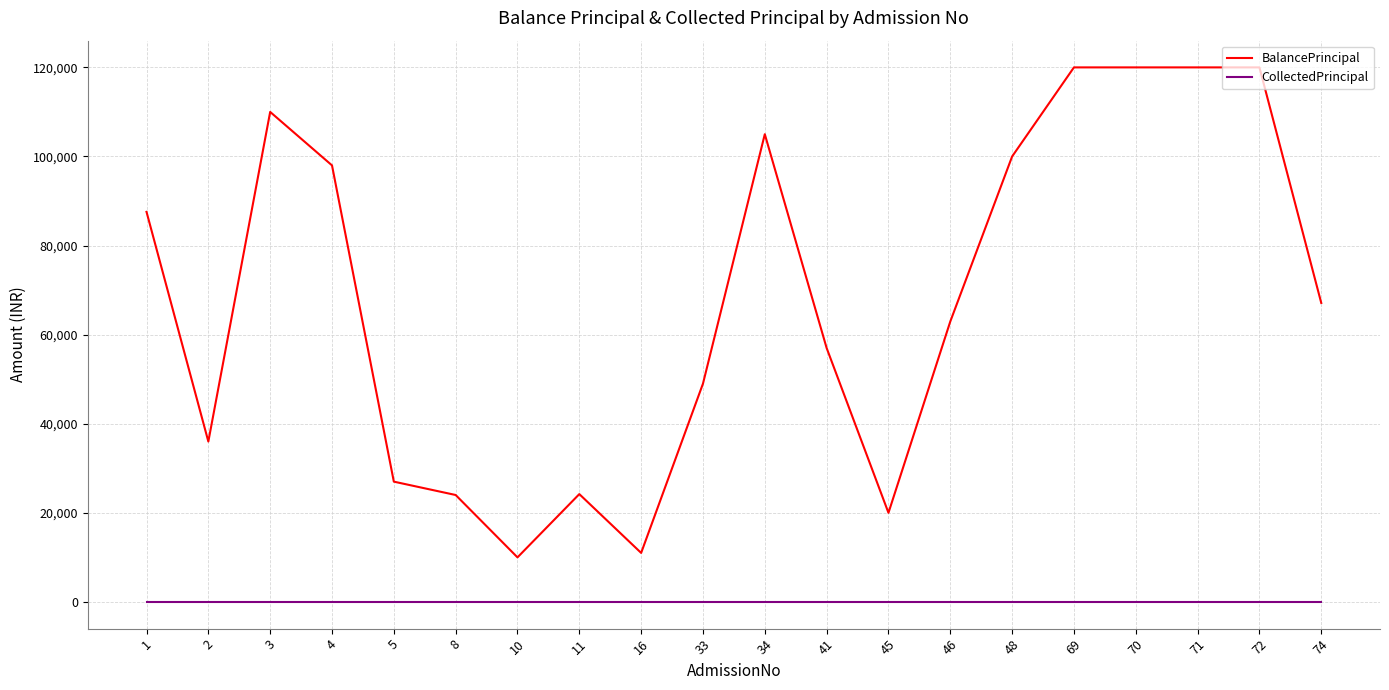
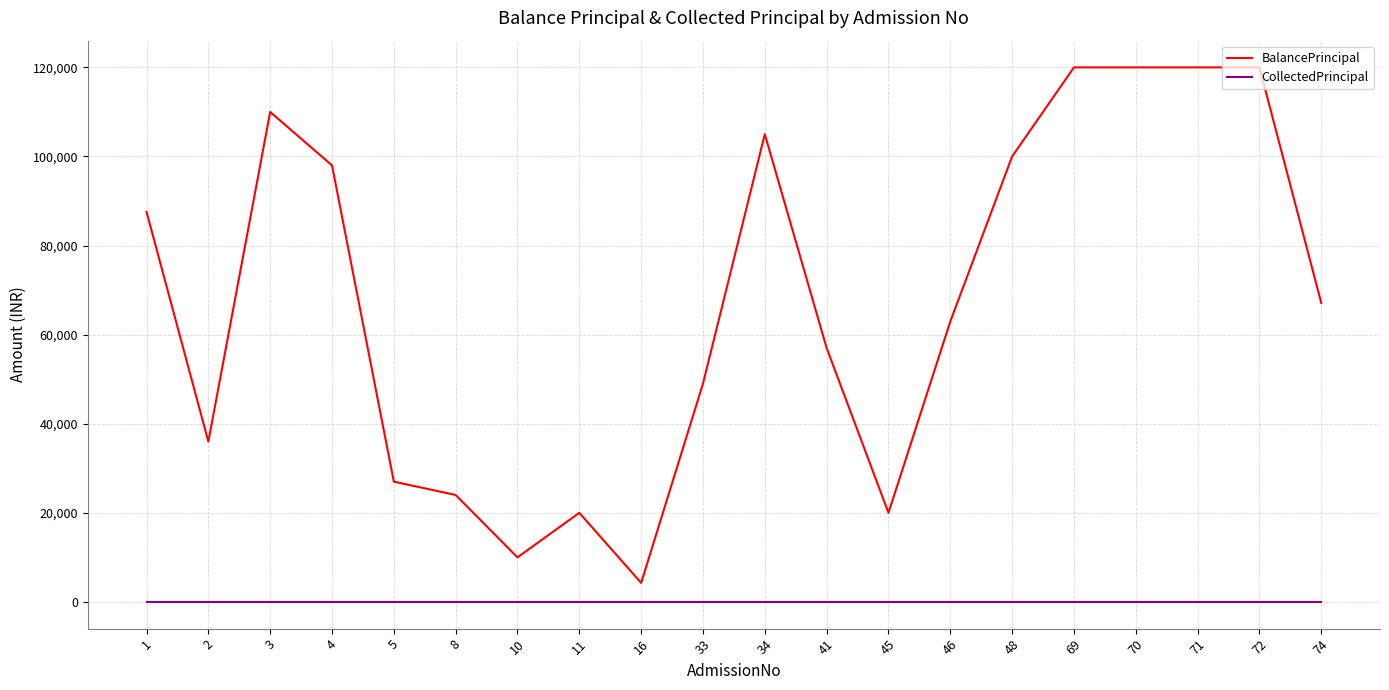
  {
    "BalancePrincipal": {
      "1": "88,000",
      "2": "36,000",
      "3": "110,000",
      "4": "98,000",
      "5": "27,000",
      "8": "24,000",
      "10": "10,000",
-     "11": "24,000",
-     "16": "11,000",
+     "11": "20,000",
+     "16": "4,000",
      "33": "49,000",
      "34": "105,000",
      "41": "57,000",
      "45": "20,000",
      "46": "63,000",
      "48": "100,000",
      "69": "120,000",
      "70": "120,000",
      "71": "120,000",
      "74": "67,000"
    },
    "CollectedPrincipal": {
      "1": "0",
      "2": "0",
      "3": "0",
      "4": "0",
      "5": "0",
      "8": "0",
      "10": "0",
      "11": "0",
      "16": "0",
      "33": "0",
      "34": "0",
      "41": "0",
      "45": "0",
      "46": "0",
      "48": "0",
      "69": "0",
      "70": "0",
      "71": "0",
      "72": "0",
      "74": "0"
    }
  }
